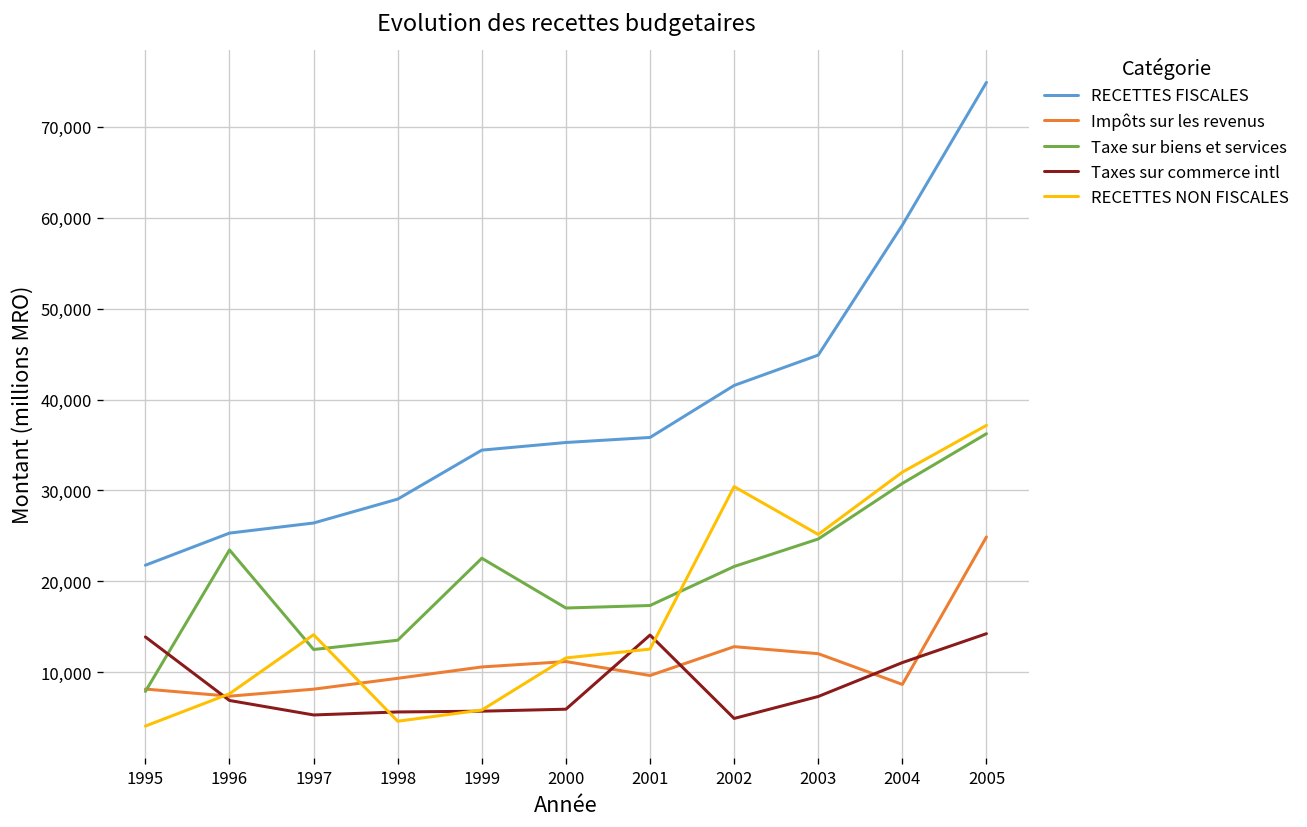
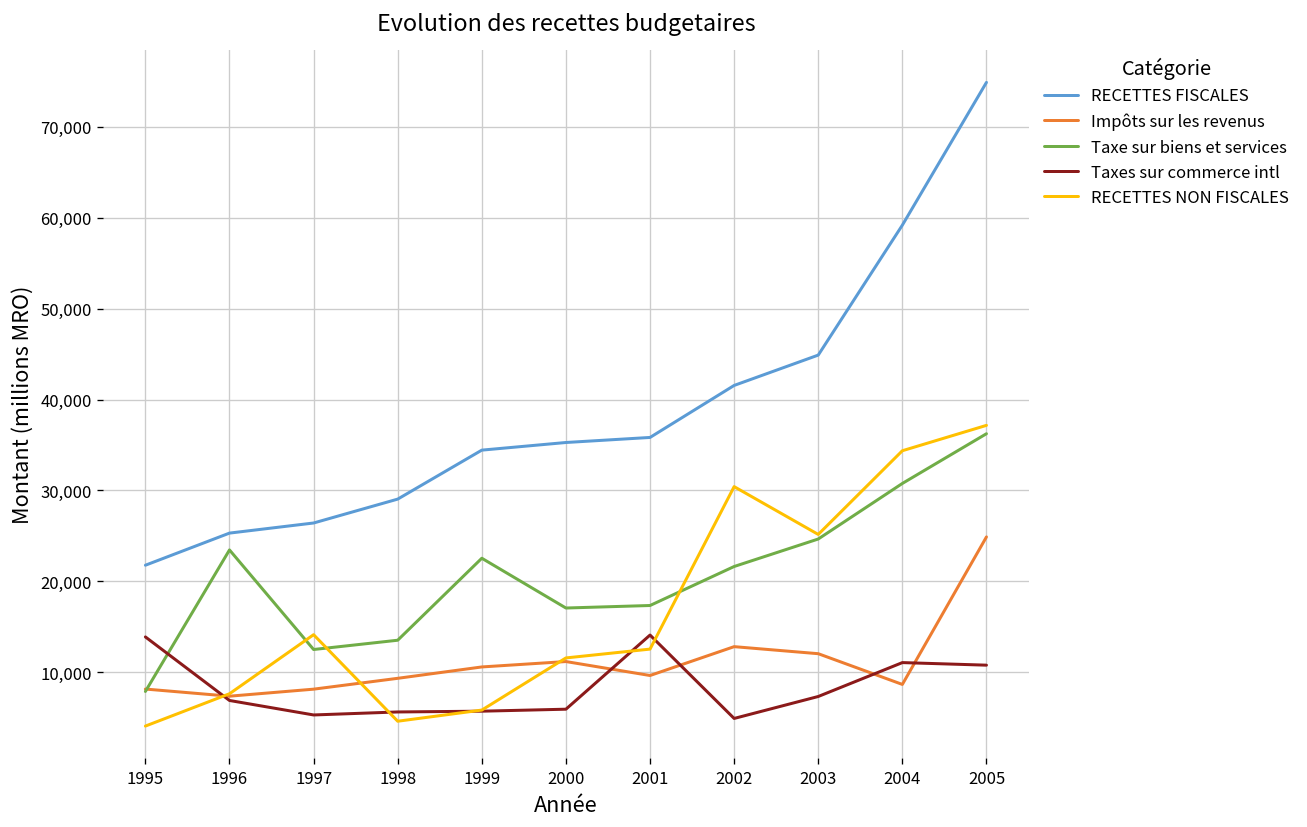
  {
    "RECETTES FISCALES": {
      "1995": "22,000",
      "1996": "25,000",
      "1997": "26,000",
      "1998": "29,000",
      "1999": "34,000",
      "2000": "35,000",
      "2001": "36,000",
      "2002": "42,000",
      "2003": "45,000",
      "2004": "59,000",
      "2005": "75,000"
    },
    "Impôts sur les revenus": {
      "1997": "8,000",
      "1998": "9,000",
      "1999": "11,000",
      "2000": "11,000",
      "2001": "10,000",
      "2002": "13,000",
      "2003": "12,000",
      "2004": "9,000",
      "2005": "25,000"
    },
    "Taxe sur biens et services": {
      "1996": "23,000",
      "1997": "13,000",
      "1998": "14,000",
      "1999": "23,000",
      "2000": "17,000",
      "2001": "17,000",
      "2002": "22,000",
      "2003": "25,000",
      "2004": "31,000",
      "2005": "36,000"
    },
    "Taxes sur commerce intl": {
      "1995": "14,000",
      "1996": "7,000",
      "1997": "5,000",
      "1998": "6,000",
      "2000": "6,000",
      "2001": "14,000",
      "2002": "5,000",
      "2003": "7,000",
      "2004": "11,000",
-     "2005": "14,000"
+     "2005": "11,000"
    },
    "RECETTES NON FISCALES": {
      "1995": "4,000",
      "1997": "14,000",
      "1998": "5,000",
      "2000": "12,000",
      "2001": "13,000",
      "2002": "30,000",
      "2003": "25,000",
-     "2004": "32,000",
+     "2004": "34,000",
      "2005": "37,000"
    }
  }
